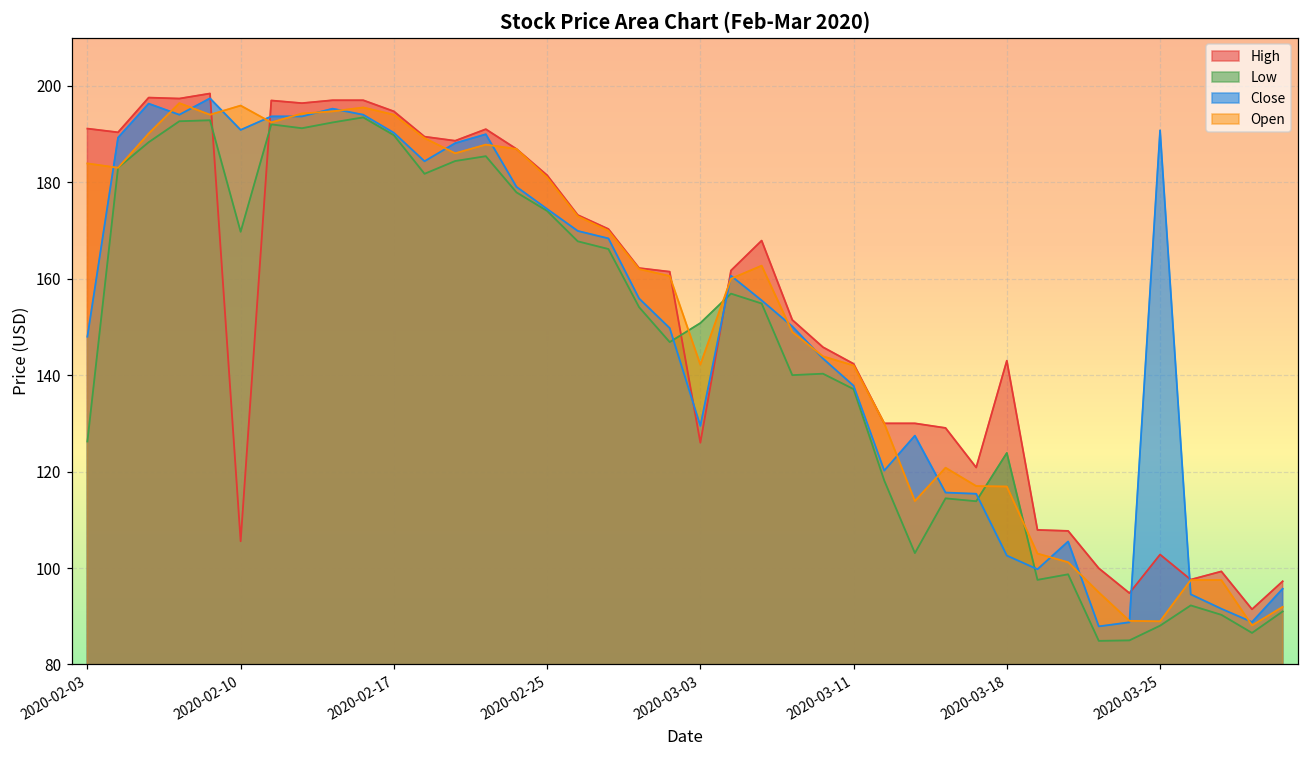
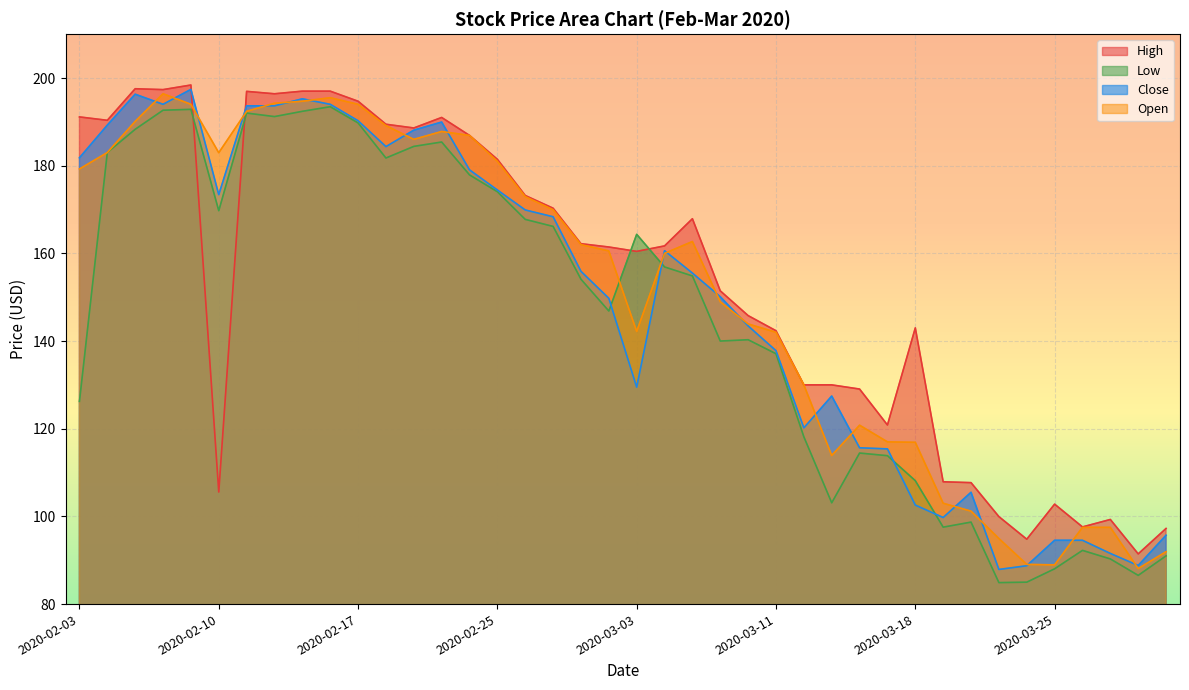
  {
    "High": {
      "2020-02-03": 191,
      "2020-02-10": 106,
      "2020-02-17": 195,
-     "2020-03-03": 126,
+     "2020-03-03": 160,
      "2020-03-18": 143,
      "2020-03-25": 103
    },
    "Low": {
      "2020-02-03": 126,
      "2020-02-10": 170,
-     "2020-03-03": 151,
+     "2020-03-03": 164,
      "2020-03-11": 137,
-     "2020-03-18": 124,
+     "2020-03-18": 108,
      "2020-03-25": 88
    },
    "Close": {
-     "2020-02-03": 148,
-     "2020-02-10": 191,
+     "2020-02-03": 182,
+     "2020-02-10": 173,
      "2020-03-03": 129,
      "2020-03-11": 138,
      "2020-03-18": 103,
-     "2020-03-25": 191
+     "2020-03-25": 95
    },
    "Open": {
-     "2020-02-03": 184,
-     "2020-02-10": 196,
+     "2020-02-03": 179,
+     "2020-02-10": 183,
      "2020-02-17": 194,
      "2020-03-03": 142,
      "2020-03-18": 117,
      "2020-03-25": 89
    }
  }
